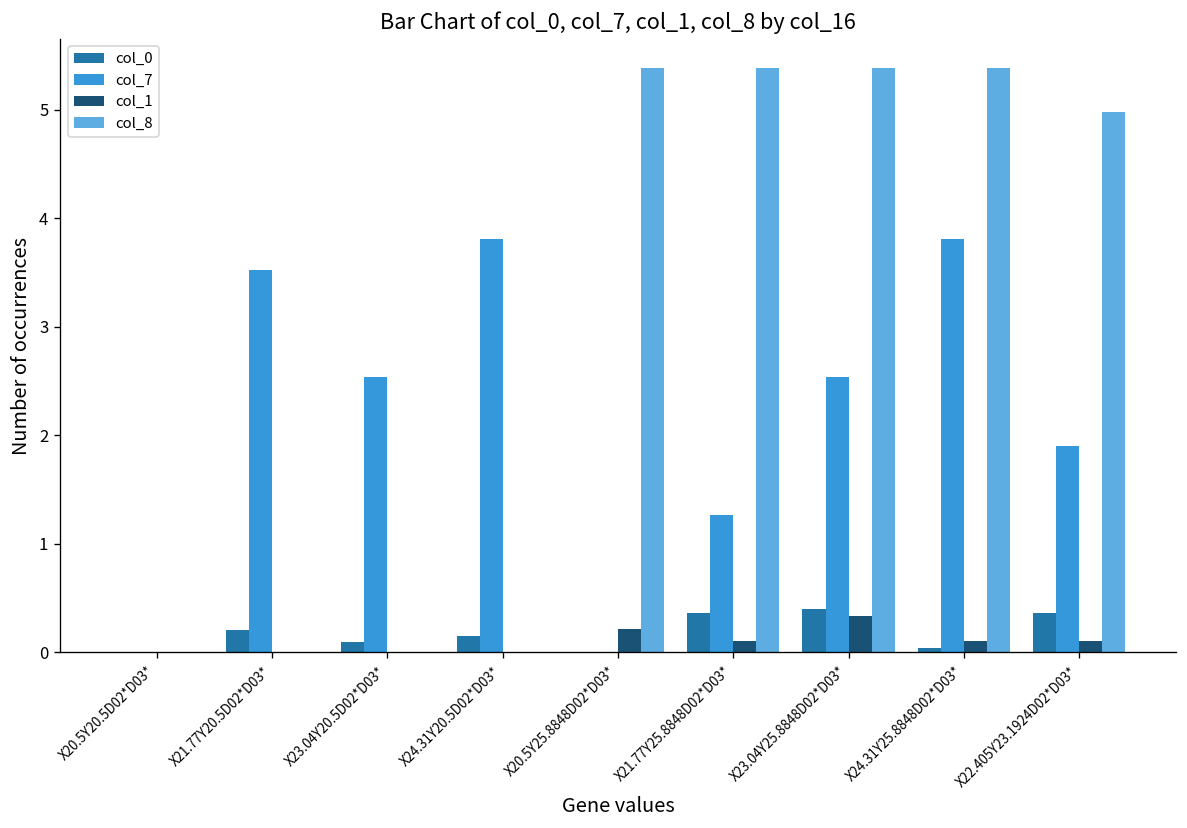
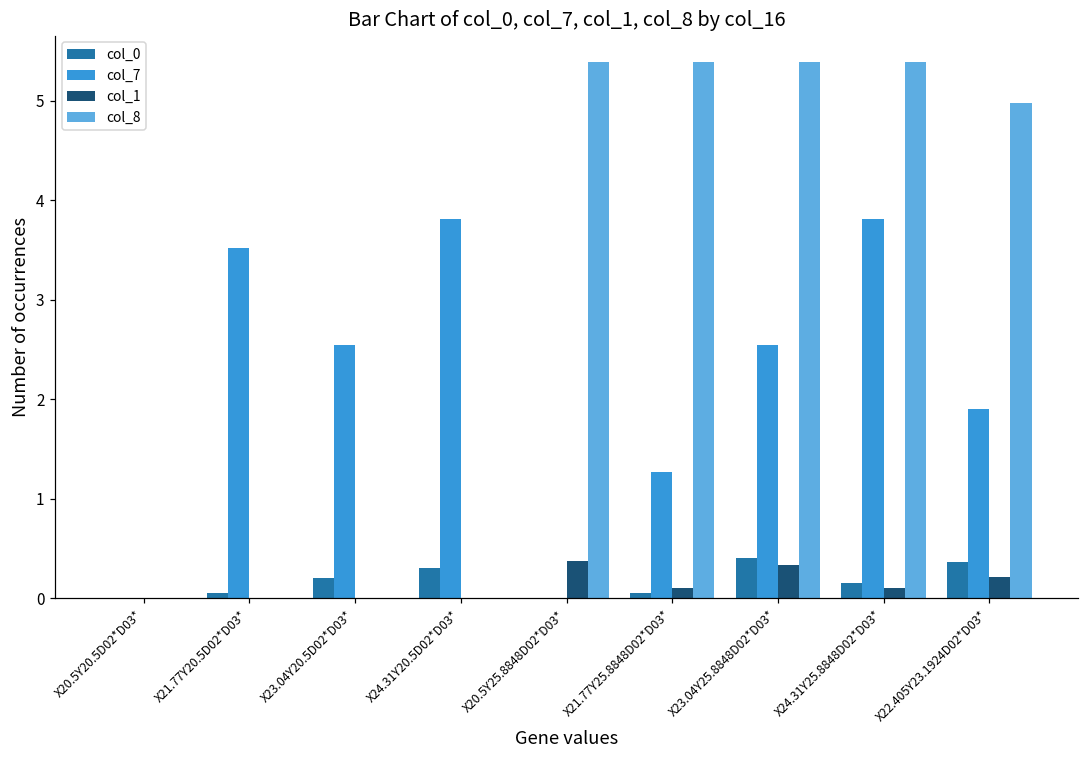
  {
    "col_0": {
      "X20.5Y20.5D02*D03*": 0.0,
-     "X21.77Y20.5D02*D03*": 0.2,
-     "X23.04Y20.5D02*D03*": 0.1,
-     "X24.31Y20.5D02*D03*": 0.2,
+     "X21.77Y20.5D02*D03*": 0.1,
+     "X23.04Y20.5D02*D03*": 0.2,
+     "X24.31Y20.5D02*D03*": 0.3,
      "X20.5Y25.8848D02*D03*": 0.0,
-     "X21.77Y25.8848D02*D03*": 0.4,
+     "X21.77Y25.8848D02*D03*": 0.1,
      "X23.04Y25.8848D02*D03*": 0.4,
-     "X24.31Y25.8848D02*D03*": 0.0,
+     "X24.31Y25.8848D02*D03*": 0.2,
      "X22.405Y23.1924D02*D03*": 0.4
    },
    "col_1": {
      "X20.5Y20.5D02*D03*": 0.0,
      "X21.77Y20.5D02*D03*": 0.0,
      "X23.04Y20.5D02*D03*": 0.0,
      "X24.31Y20.5D02*D03*": 0.0,
-     "X20.5Y25.8848D02*D03*": 0.2,
+     "X20.5Y25.8848D02*D03*": 0.4,
      "X21.77Y25.8848D02*D03*": 0.1,
      "X23.04Y25.8848D02*D03*": 0.3,
      "X24.31Y25.8848D02*D03*": 0.1,
-     "X22.405Y23.1924D02*D03*": 0.1
+     "X22.405Y23.1924D02*D03*": 0.2
    }
  }
